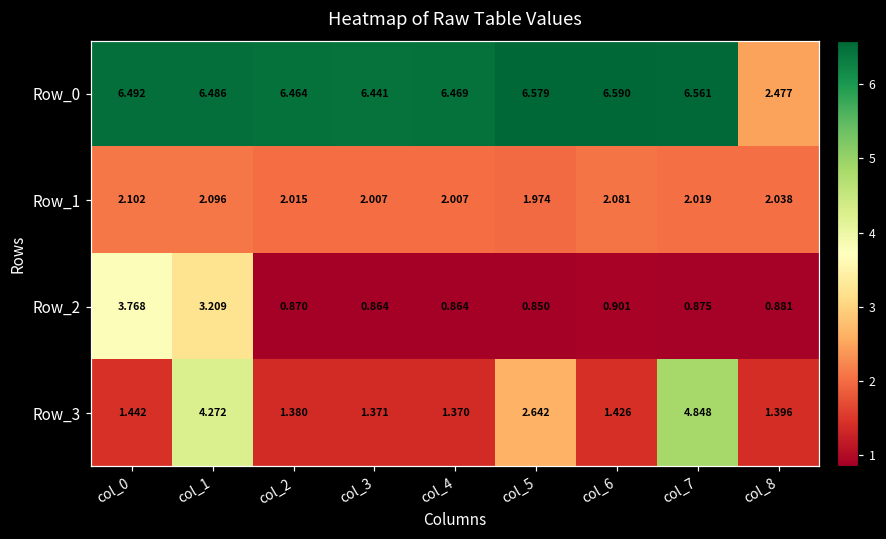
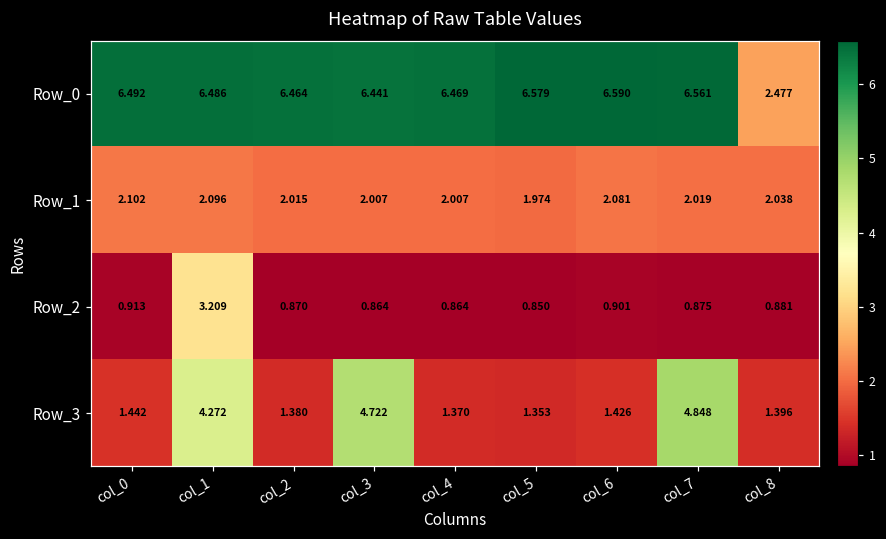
  {
    "Row_0": {
      "col_0": 6.492,
      "col_1": 6.486,
      "col_2": 6.464,
      "col_3": 6.441,
      "col_4": 6.469,
      "col_5": 6.579,
      "col_6": 6.590,
      "col_7": 6.561,
      "col_8": 2.477
    },
    "Row_1": {
      "col_0": 2.102,
      "col_1": 2.096,
      "col_2": 2.015,
      "col_3": 2.007,
      "col_4": 2.007,
      "col_5": 1.974,
      "col_6": 2.081,
      "col_7": 2.019,
      "col_8": 2.038
    },
    "Row_2": {
-     "col_0": 3.768,
+     "col_0": 0.913,
      "col_1": 3.209,
      "col_2": 0.870,
      "col_3": 0.864,
      "col_4": 0.864,
      "col_5": 0.850,
      "col_6": 0.901,
      "col_7": 0.875,
      "col_8": 0.881
    },
    "Row_3": {
      "col_0": 1.442,
      "col_1": 4.272,
      "col_2": 1.380,
-     "col_3": 1.371,
+     "col_3": 4.722,
      "col_4": 1.370,
-     "col_5": 2.642,
+     "col_5": 1.353,
      "col_6": 1.426,
      "col_7": 4.848,
      "col_8": 1.396
    }
  }
